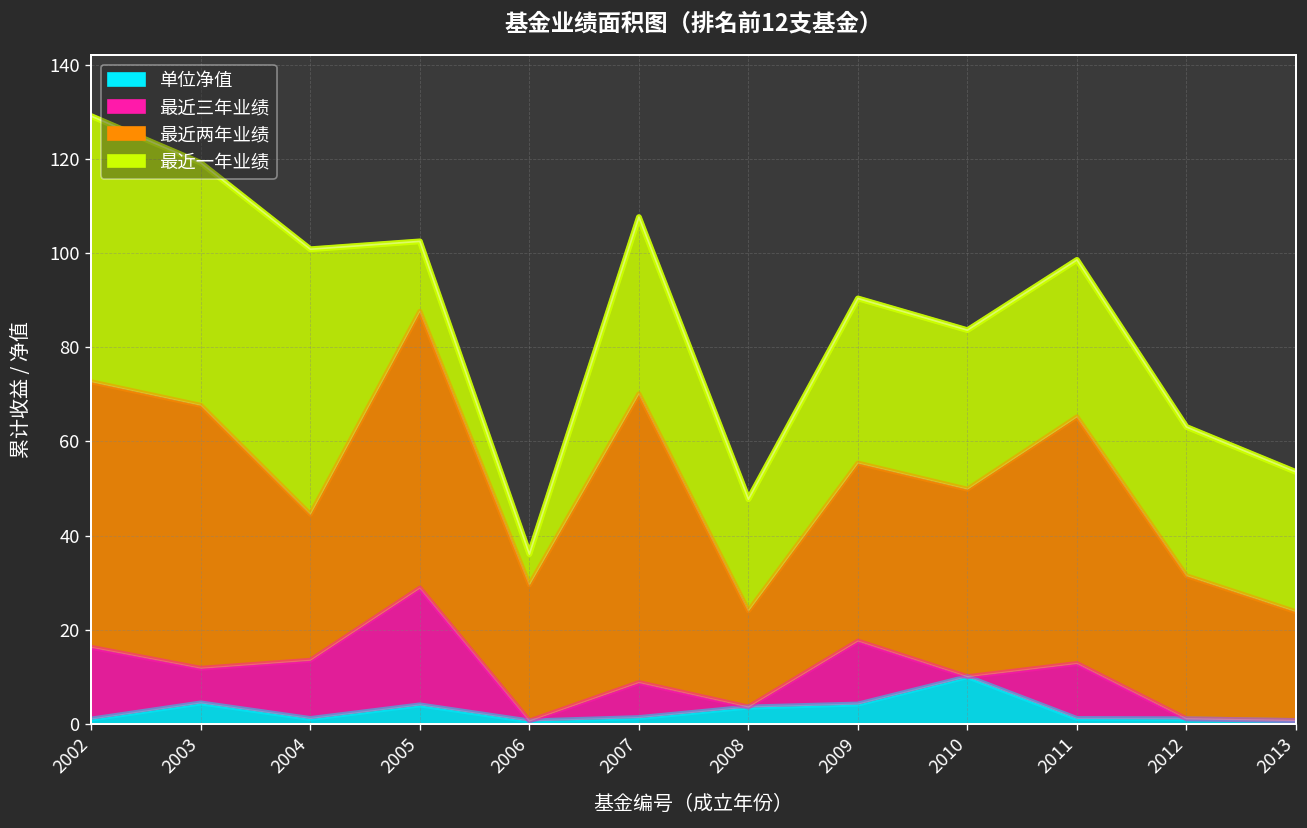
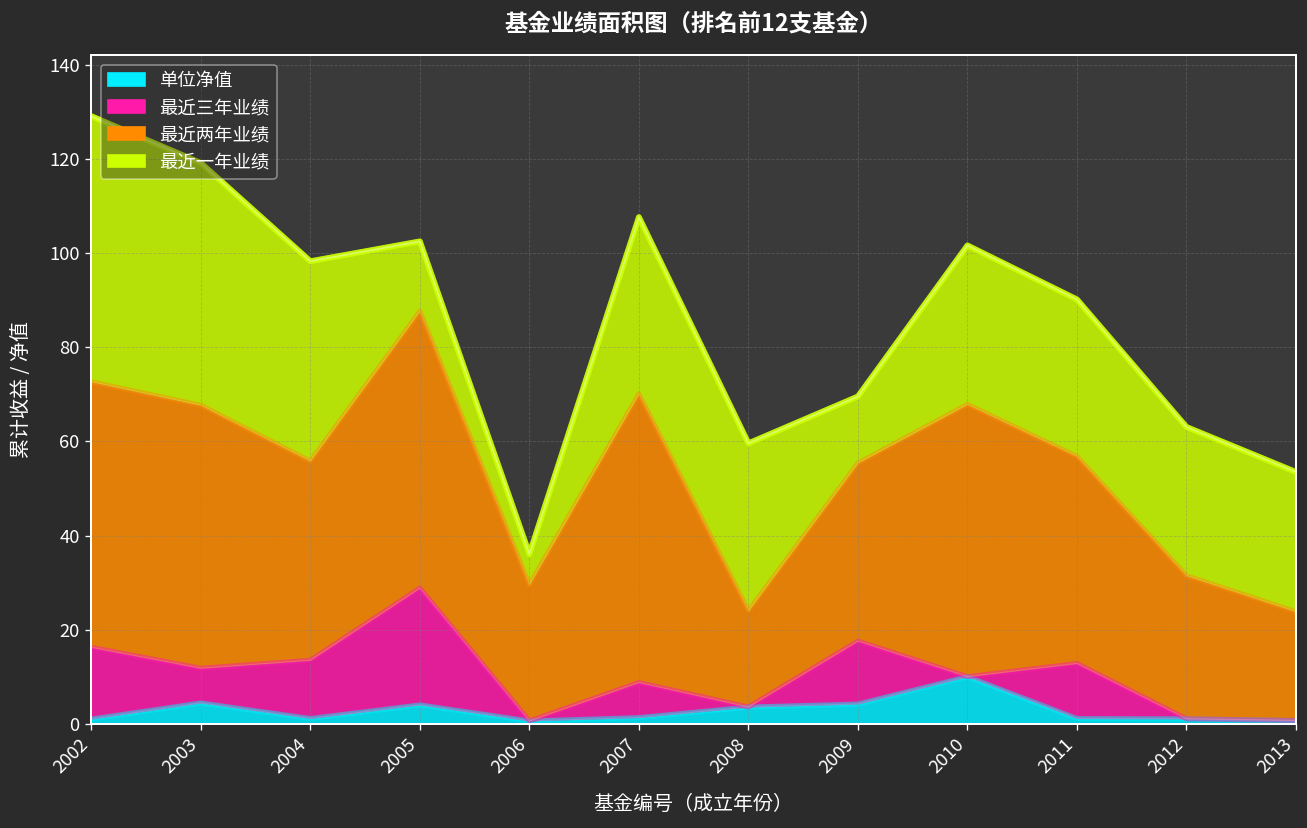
  {
    "单位净值": {
      "2002": 1,
      "2003": 4,
      "2004": 1,
      "2005": 4,
      "2007": 1,
      "2009": 4,
      "2011": 1
    },
    "最近三年业绩": {
      "2002": 15,
      "2003": 7,
      "2004": 12,
      "2005": 25,
      "2007": 7,
      "2009": 13,
      "2011": 12
    },
    "最近两年业绩": {
      "2002": 56,
      "2003": 56,
-     "2004": 31,
+     "2004": 42,
      "2005": 59,
      "2006": 29,
      "2007": 61,
      "2008": 20,
      "2009": 38,
-     "2010": 40,
-     "2011": 52,
+     "2010": 58,
+     "2011": 44,
      "2012": 30,
      "2013": 23
    },
    "最近一年业绩": {
      "2002": 56,
-     "2004": 56,
+     "2004": 42,
      "2005": 15,
      "2006": 7,
      "2007": 38,
-     "2008": 24,
-     "2009": 35,
+     "2008": 36,
+     "2009": 14,
      "2010": 34,
      "2011": 33,
      "2012": 32,
      "2013": 30
    }
  }
